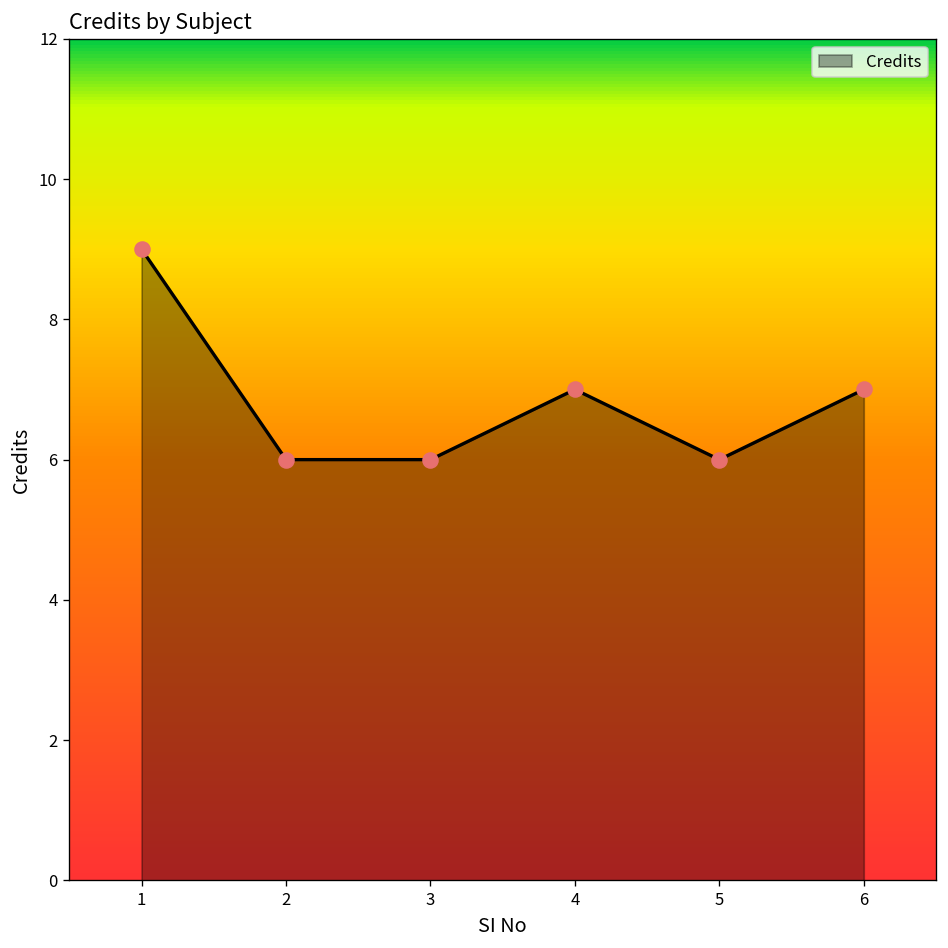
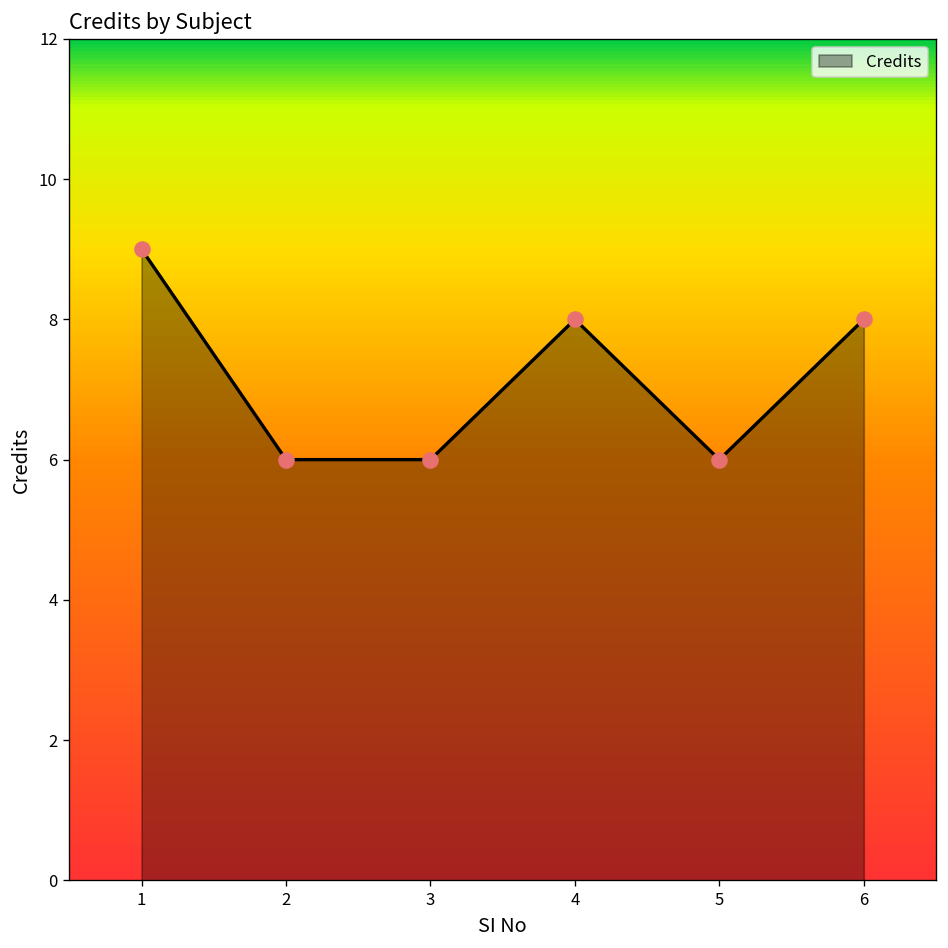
  {
    "1": 9,
    "2": 6,
    "3": 6,
-   "4": 7,
+   "4": 8,
    "5": 6,
-   "6": 7
+   "6": 8
  }
